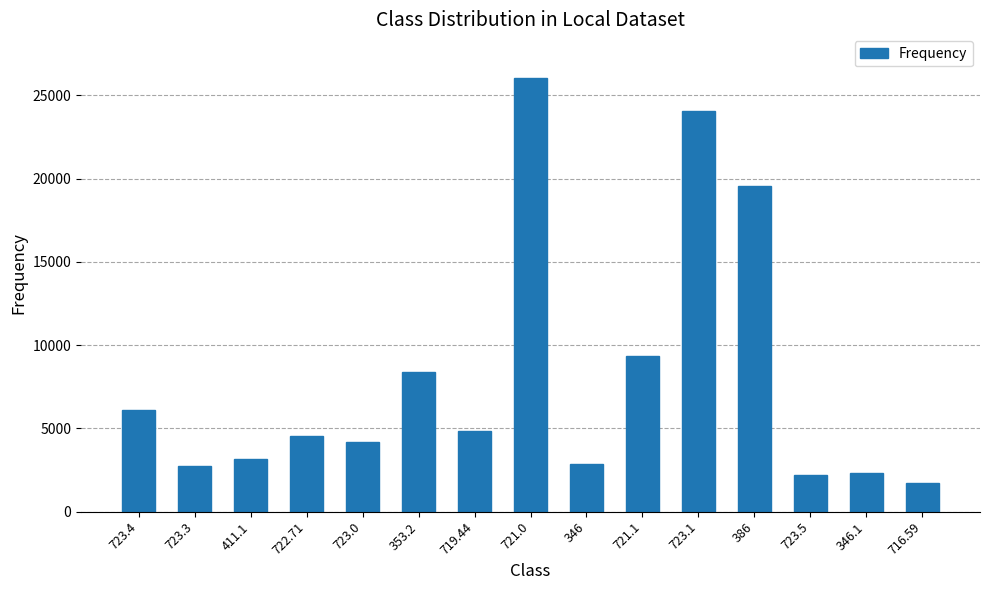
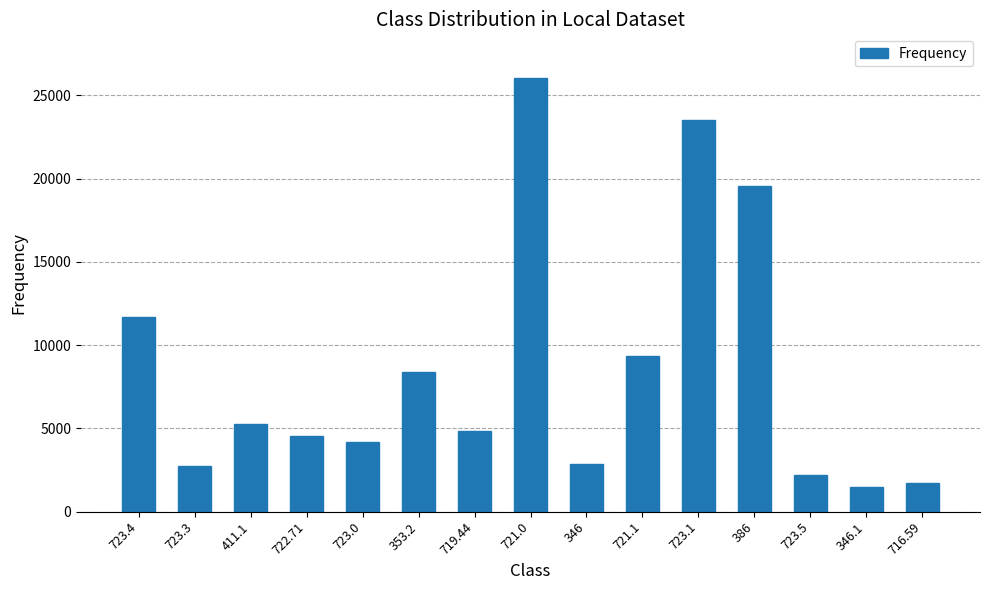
  {
-   "723.4": 6100,
+   "723.4": 11700,
    "723.3": 2700,
-   "411.1": 3200,
+   "411.1": 5200,
    "722.71": 4500,
    "723.0": 4200,
    "353.2": 8400,
    "719.44": 4900,
    "721.0": 26100,
    "346": 2800,
    "721.1": 9300,
-   "723.1": 24100,
+   "723.1": 23500,
    "386": 19600,
    "723.5": 2200,
-   "346.1": 2300,
+   "346.1": 1500,
    "716.59": 1700
  }
